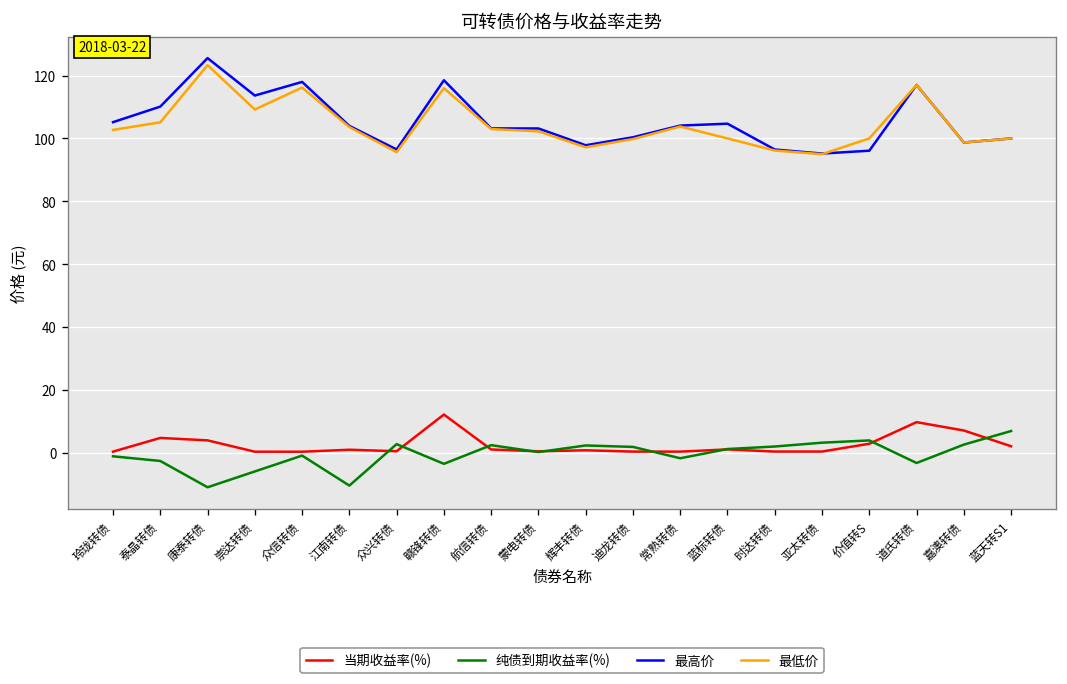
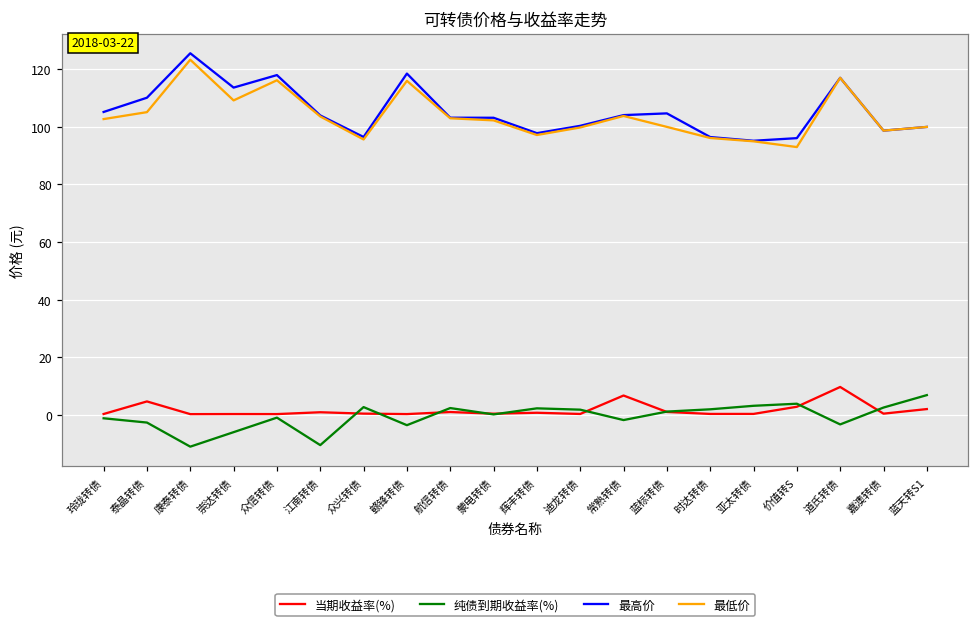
  {
    "当期收益率(%)": {
      "玲珑转债": 0,
      "泰晶转债": 5,
-     "康泰转债": 4,
+     "康泰转债": 0,
      "崇达转债": 0,
      "众信转债": 0,
      "江南转债": 1,
      "众兴转债": 0,
-     "赣锋转债": 12,
+     "赣锋转债": 0,
      "航信转债": 1,
      "辉丰转债": 1,
      "迪龙转债": 0,
-     "常熟转债": 0,
+     "常熟转债": 7,
      "时达转债": 0,
      "亚太转债": 0,
      "价值转S": 3,
      "道氏转债": 10,
-     "嘉澳转债": 7,
+     "嘉澳转债": 0,
      "蓝天转S1": 2
    },
    "纯债到期收益率(%)": {
      "玲珑转债": -1,
      "泰晶转债": -3,
      "康泰转债": -11,
      "崇达转债": -6,
      "众信转债": -1,
      "江南转债": -11,
      "众兴转债": 3,
      "赣锋转债": -4,
      "航信转债": 2,
      "辉丰转债": 2,
      "迪龙转债": 2,
      "常熟转债": -2,
      "时达转债": 2,
      "亚太转债": 3,
      "价值转S": 4,
      "道氏转债": -3,
      "嘉澳转债": 3,
      "蓝天转S1": 7
    },
    "最高价": {
      "玲珑转债": 105,
      "泰晶转债": 110,
      "康泰转债": 126,
      "崇达转债": 114,
      "众信转债": 118,
      "赣锋转债": 119,
      "蓝标转债": 105,
      "价值转S": 96
    },
    "最低价": {
      "玲珑转债": 103,
      "泰晶转债": 105,
      "康泰转债": 123,
      "崇达转债": 109,
      "众信转债": 116,
      "赣锋转债": 116,
      "蓝标转债": 100,
-     "价值转S": 100
+     "价值转S": 93
    }
  }
